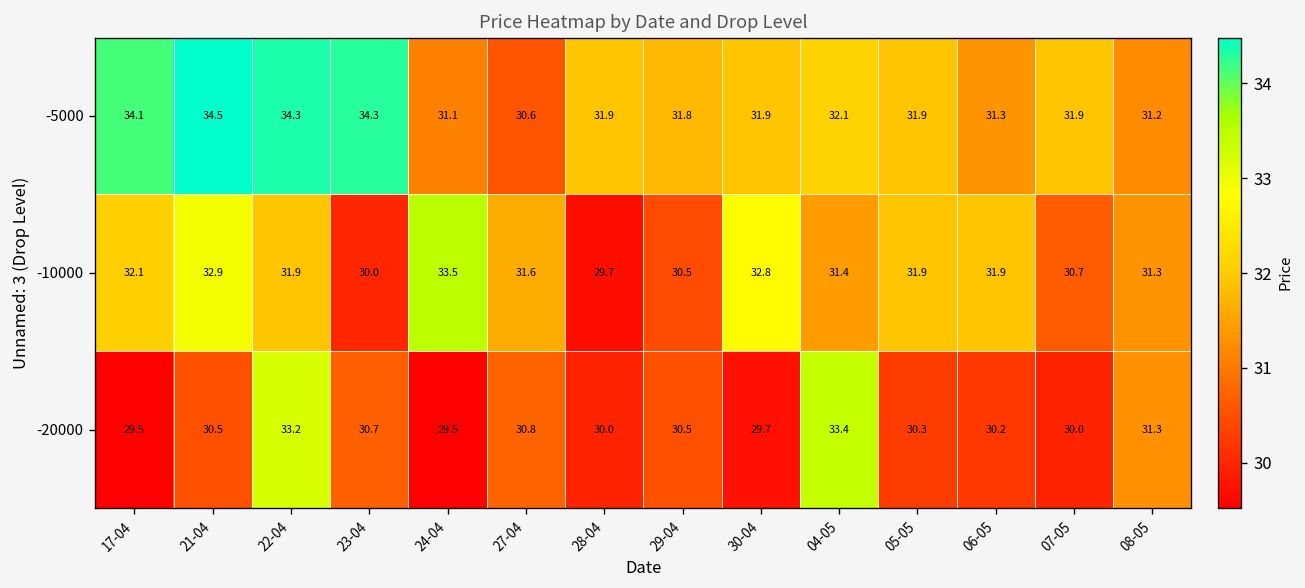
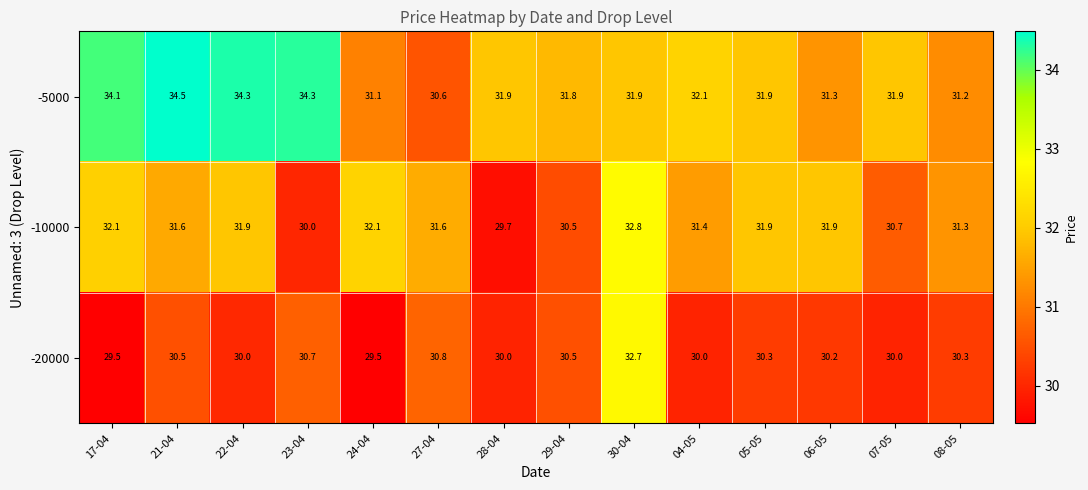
  {
    "-5000": {
      "17-04": 34.1,
      "21-04": 34.5,
      "22-04": 34.3,
      "23-04": 34.3,
      "24-04": 31.1,
      "27-04": 30.6,
      "28-04": 31.9,
      "29-04": 31.8,
      "30-04": 31.9,
      "04-05": 32.1,
      "05-05": 31.9,
      "06-05": 31.3,
      "07-05": 31.9,
      "08-05": 31.2
    },
    "-10000": {
      "17-04": 32.1,
-     "21-04": 32.9,
+     "21-04": 31.6,
      "22-04": 31.9,
      "23-04": 30.0,
-     "24-04": 33.5,
+     "24-04": 32.1,
      "27-04": 31.6,
      "28-04": 29.7,
      "29-04": 30.5,
      "30-04": 32.8,
      "04-05": 31.4,
      "05-05": 31.9,
      "06-05": 31.9,
      "07-05": 30.7,
      "08-05": 31.3
    },
    "-20000": {
      "17-04": 29.5,
      "21-04": 30.5,
-     "22-04": 33.2,
+     "22-04": 30.0,
      "23-04": 30.7,
      "24-04": 29.5,
      "27-04": 30.8,
      "28-04": 30.0,
      "29-04": 30.5,
-     "30-04": 29.7,
-     "04-05": 33.4,
+     "30-04": 32.7,
+     "04-05": 30.0,
      "05-05": 30.3,
      "06-05": 30.2,
      "07-05": 30.0,
-     "08-05": 31.3
+     "08-05": 30.3
    }
  }
